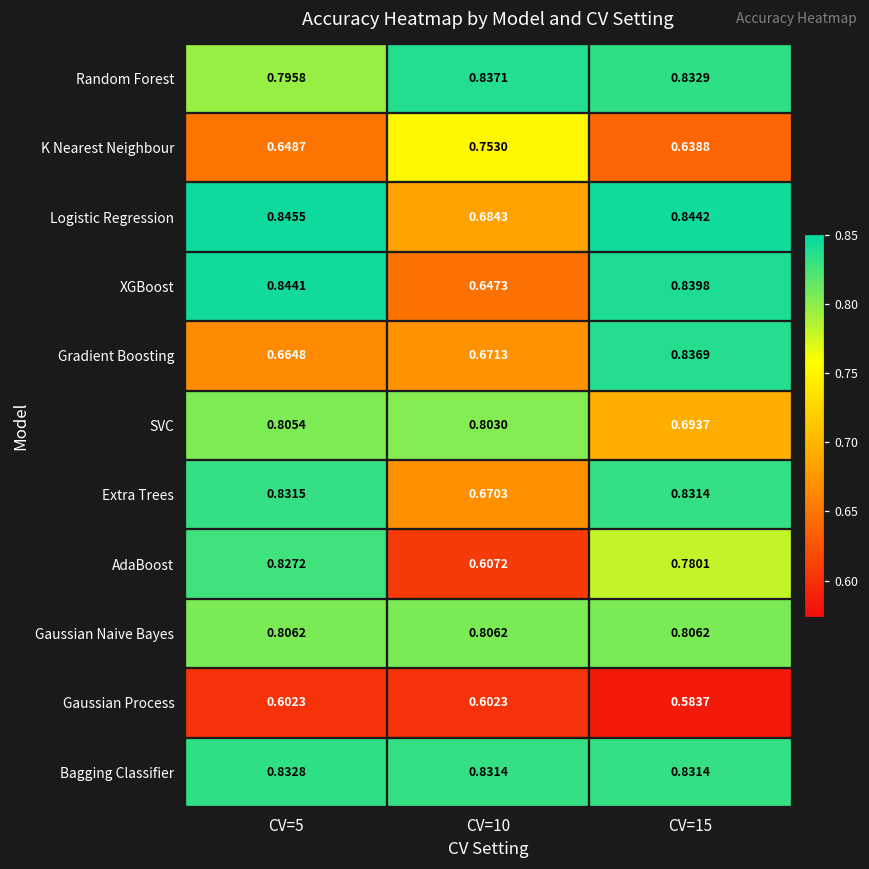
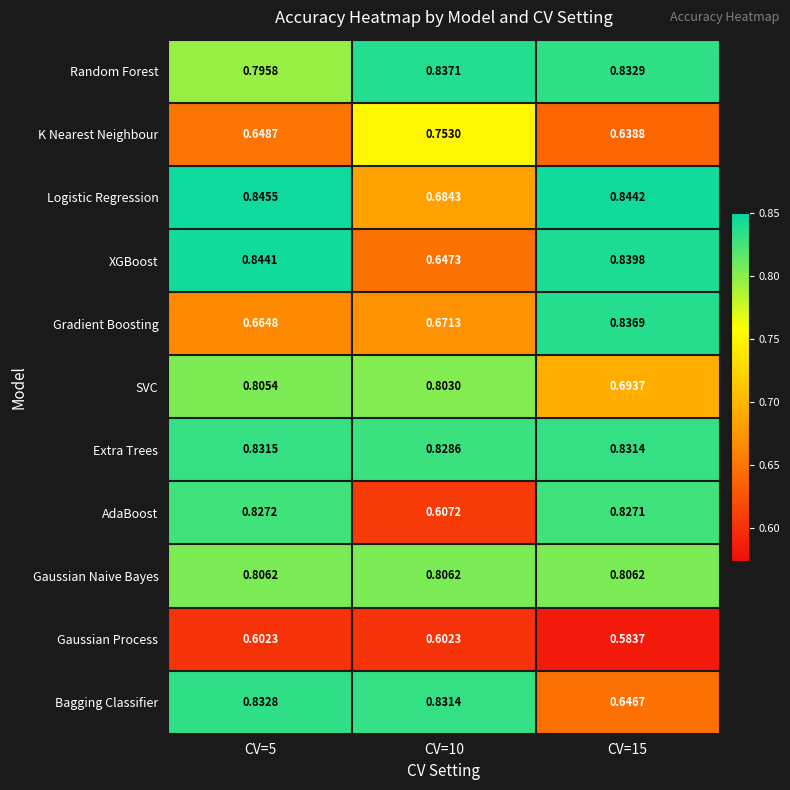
  {
    "Random Forest": {
      "CV=5": 0.7958,
      "CV=10": 0.8371,
      "CV=15": 0.8329
    },
    "K Nearest Neighbour": {
      "CV=5": 0.6487,
      "CV=10": 0.7530,
      "CV=15": 0.6388
    },
    "Logistic Regression": {
      "CV=5": 0.8455,
      "CV=10": 0.6843,
      "CV=15": 0.8442
    },
    "XGBoost": {
      "CV=5": 0.8441,
      "CV=10": 0.6473,
      "CV=15": 0.8398
    },
    "Gradient Boosting": {
      "CV=5": 0.6648,
      "CV=10": 0.6713,
      "CV=15": 0.8369
    },
    "SVC": {
      "CV=5": 0.8054,
      "CV=10": 0.8030,
      "CV=15": 0.6937
    },
    "Extra Trees": {
      "CV=5": 0.8315,
-     "CV=10": 0.6703,
+     "CV=10": 0.8286,
      "CV=15": 0.8314
    },
    "AdaBoost": {
      "CV=5": 0.8272,
      "CV=10": 0.6072,
-     "CV=15": 0.7801
+     "CV=15": 0.8271
    },
    "Gaussian Naive Bayes": {
      "CV=5": 0.8062,
      "CV=10": 0.8062,
      "CV=15": 0.8062
    },
    "Gaussian Process": {
      "CV=5": 0.6023,
      "CV=10": 0.6023,
      "CV=15": 0.5837
    },
    "Bagging Classifier": {
      "CV=5": 0.8328,
      "CV=10": 0.8314,
-     "CV=15": 0.8314
+     "CV=15": 0.6467
    }
  }
